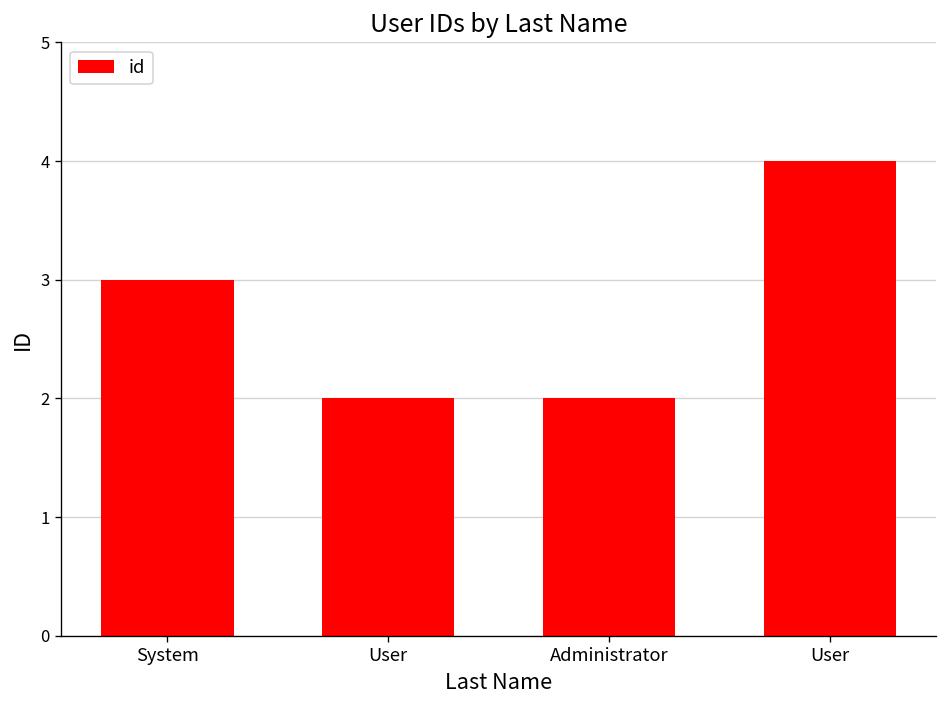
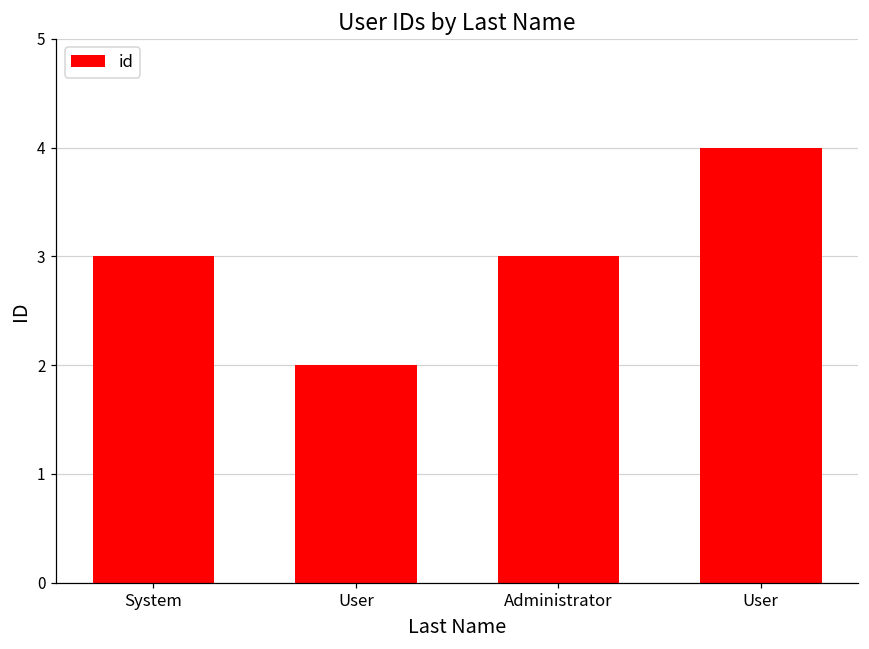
  {
    "System": 3,
-   "Administrator": 2
+   "Administrator": 3
  }
